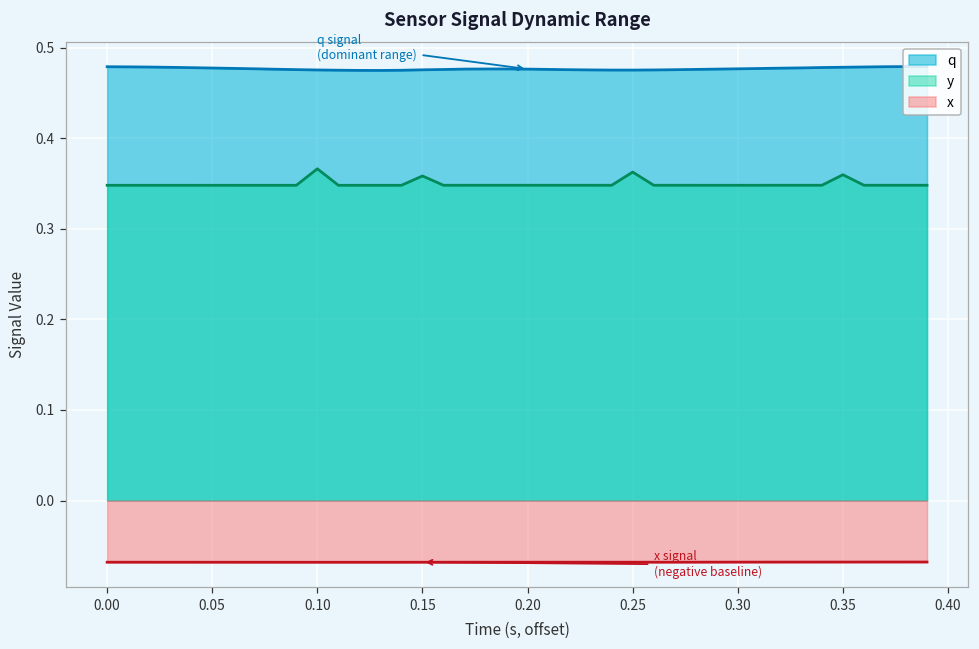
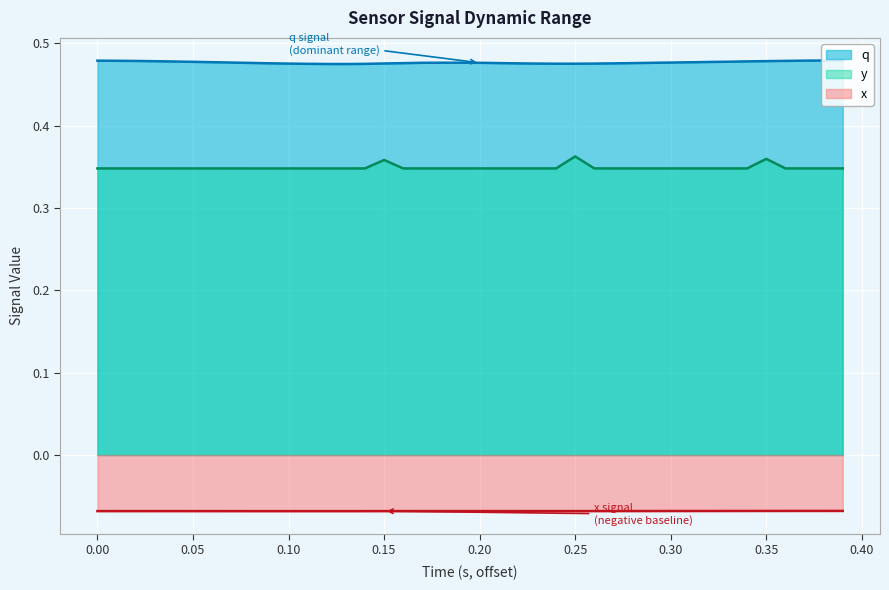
  {
    "q": {
      "0.00": 0.48,
      "0.05": 0.48,
      "0.10": 0.48,
      "0.15": 0.48,
      "0.20": 0.48,
      "0.25": 0.48,
      "0.30": 0.48,
      "0.35": 0.48
    },
    "y": {
      "0.00": 0.35,
      "0.05": 0.35,
-     "0.10": 0.37,
+     "0.10": 0.35,
      "0.15": 0.36,
      "0.20": 0.35,
      "0.25": 0.36,
      "0.30": 0.35,
      "0.35": 0.36
    }
  }
